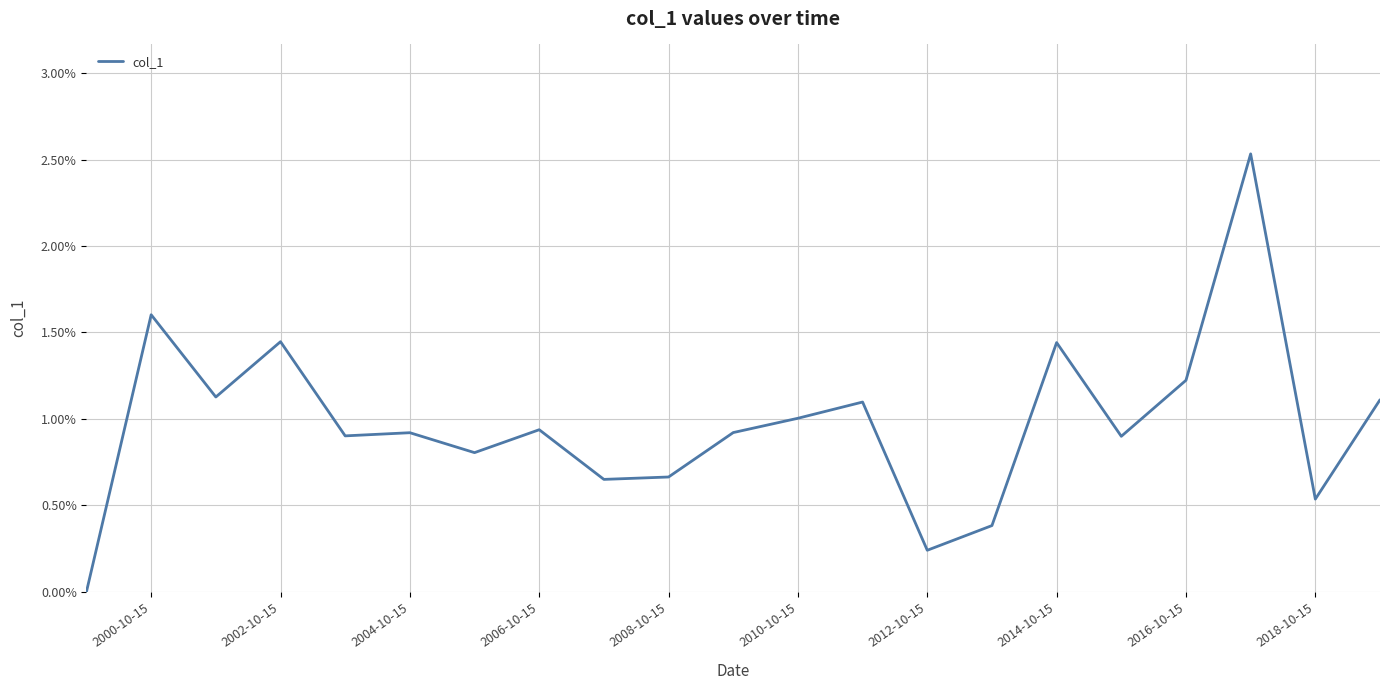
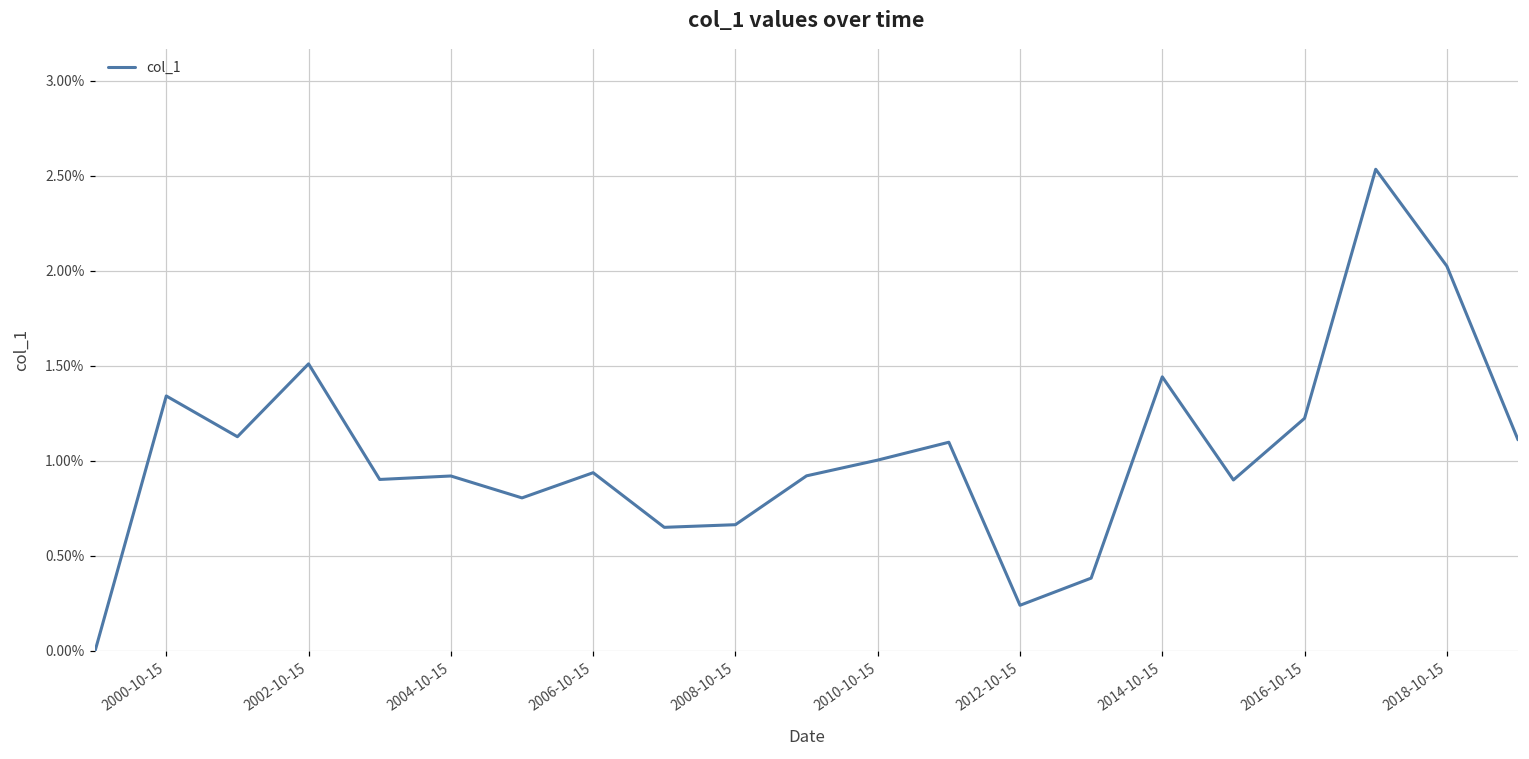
  {
-   "2000-10-15": "1.60%",
-   "2002-10-15": "1.45%",
+   "2000-10-15": "1.34%",
+   "2002-10-15": "1.51%",
    "2004-10-15": "0.92%",
    "2006-10-15": "0.94%",
    "2008-10-15": "0.66%",
    "2010-10-15": "1.00%",
    "2012-10-15": "0.24%",
    "2014-10-15": "1.44%",
    "2016-10-15": "1.22%",
-   "2018-10-15": "0.54%"
+   "2018-10-15": "2.02%"
  }
